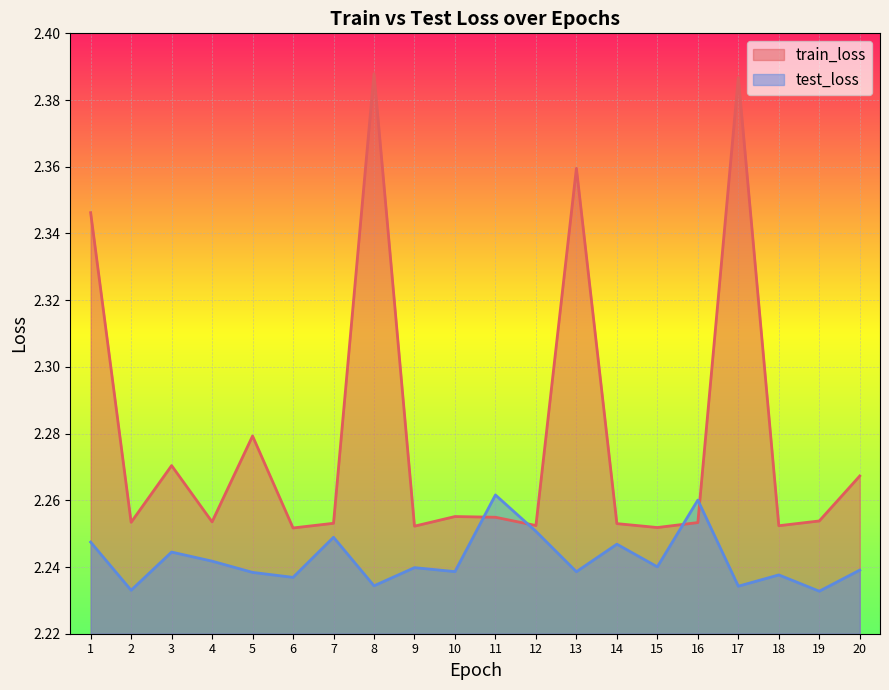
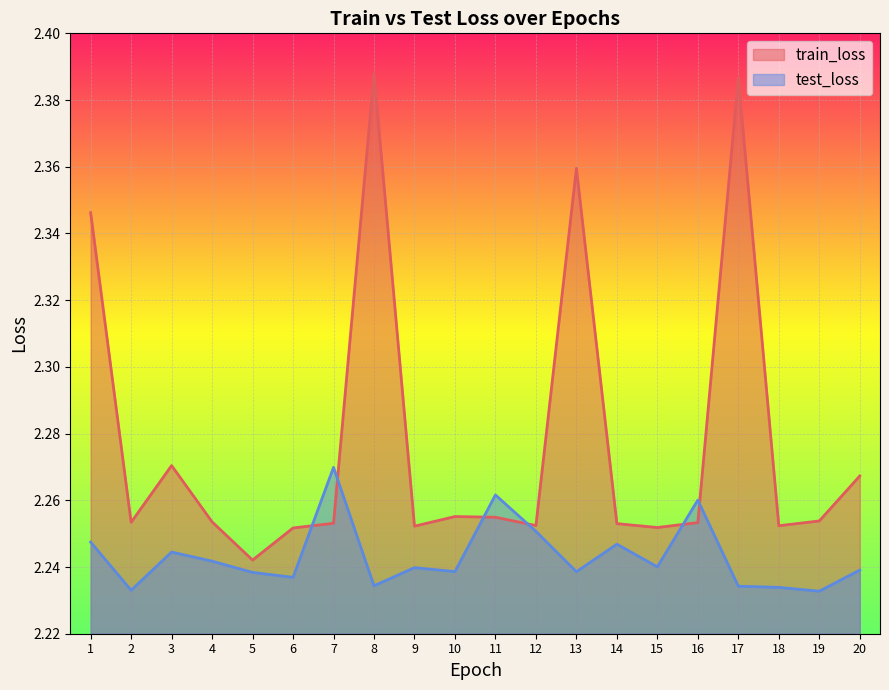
  {
    "train_loss": {
      "1": 2.346,
      "2": 2.253,
      "3": 2.270,
      "4": 2.254,
-     "5": 2.279,
+     "5": 2.242,
      "6": 2.252,
      "7": 2.253,
      "8": 2.388,
      "9": 2.252,
      "10": 2.255,
      "11": 2.255,
      "12": 2.252,
      "13": 2.360,
      "14": 2.253,
      "15": 2.252,
      "16": 2.253,
      "17": 2.387,
      "18": 2.252,
      "19": 2.254,
      "20": 2.267
    },
    "test_loss": {
      "1": 2.247,
      "2": 2.233,
      "3": 2.244,
      "4": 2.242,
      "5": 2.238,
      "6": 2.237,
-     "7": 2.249,
+     "7": 2.270,
      "8": 2.234,
      "9": 2.240,
      "10": 2.239,
      "11": 2.262,
      "12": 2.251,
      "13": 2.239,
      "14": 2.247,
      "15": 2.240,
      "16": 2.260,
      "17": 2.234,
-     "18": 2.238,
+     "18": 2.234,
      "19": 2.233,
      "20": 2.239
    }
  }
